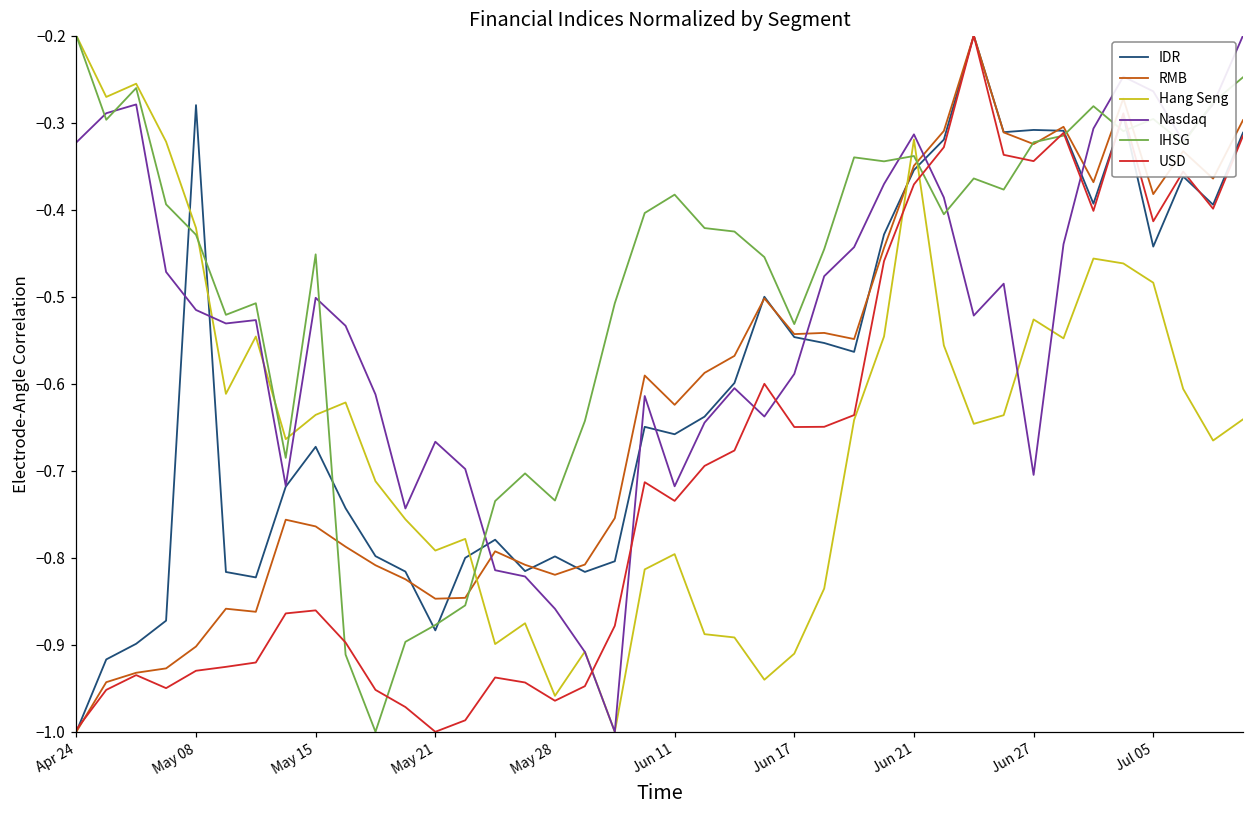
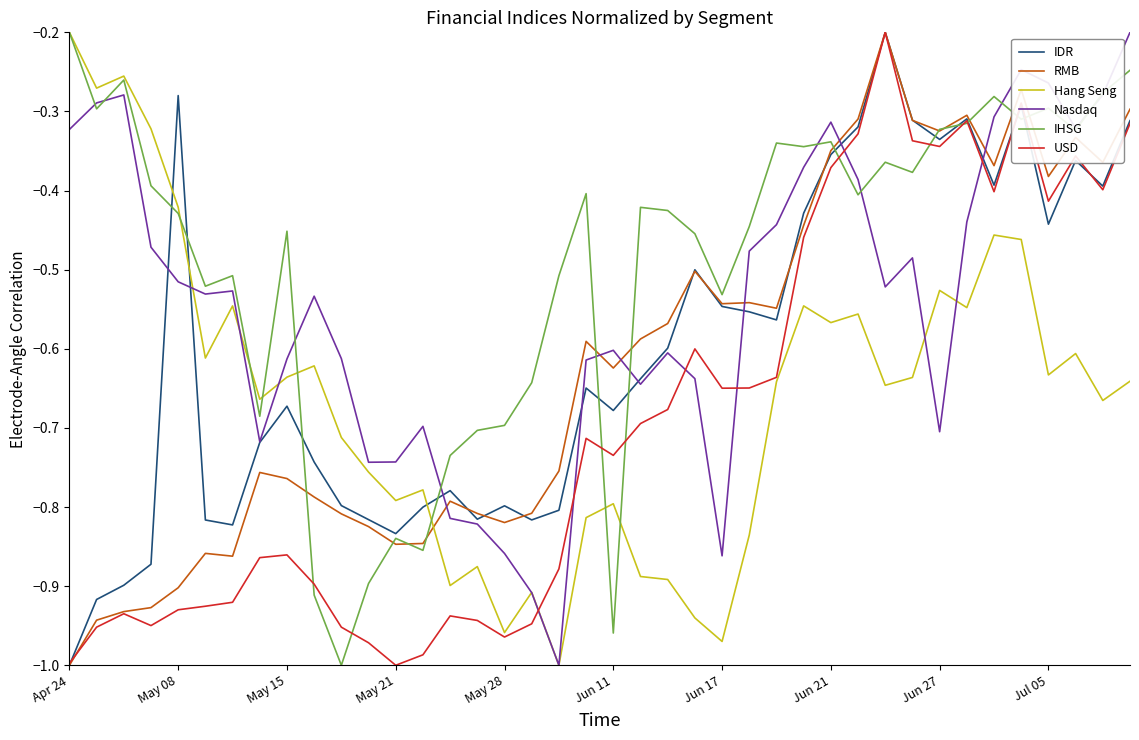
  {
    "IDR": {
      "May 08": -0.28,
      "May 15": -0.67,
-     "May 21": -0.88,
+     "May 21": -0.83,
      "May 28": -0.80,
-     "Jun 11": -0.66,
+     "Jun 11": -0.68,
      "Jun 17": -0.55,
      "Jun 21": -0.35,
-     "Jun 27": -0.31,
+     "Jun 27": -0.34,
      "Jul 05": -0.44
    },
    "Hang Seng": {
      "May 08": -0.42,
      "May 15": -0.64,
      "May 21": -0.79,
      "May 28": -0.96,
      "Jun 11": -0.80,
-     "Jun 17": -0.91,
-     "Jun 21": -0.32,
+     "Jun 17": -0.97,
+     "Jun 21": -0.57,
      "Jun 27": -0.53,
-     "Jul 05": -0.48
+     "Jul 05": -0.63
    },
    "Nasdaq": {
      "Apr 24": -0.32,
      "May 08": -0.52,
-     "May 15": -0.50,
-     "May 21": -0.67,
+     "May 15": -0.61,
+     "May 21": -0.74,
      "May 28": -0.86,
-     "Jun 11": -0.72,
-     "Jun 17": -0.59,
+     "Jun 11": -0.60,
+     "Jun 17": -0.86,
      "Jun 21": -0.31,
      "Jun 27": -0.70
    },
    "IHSG": {
      "May 08": -0.43,
      "May 15": -0.45,
-     "May 21": -0.88,
-     "May 28": -0.73,
-     "Jun 11": -0.38,
+     "May 21": -0.84,
+     "May 28": -0.70,
+     "Jun 11": -0.96,
      "Jun 17": -0.53,
      "Jun 21": -0.34
    }
  }
